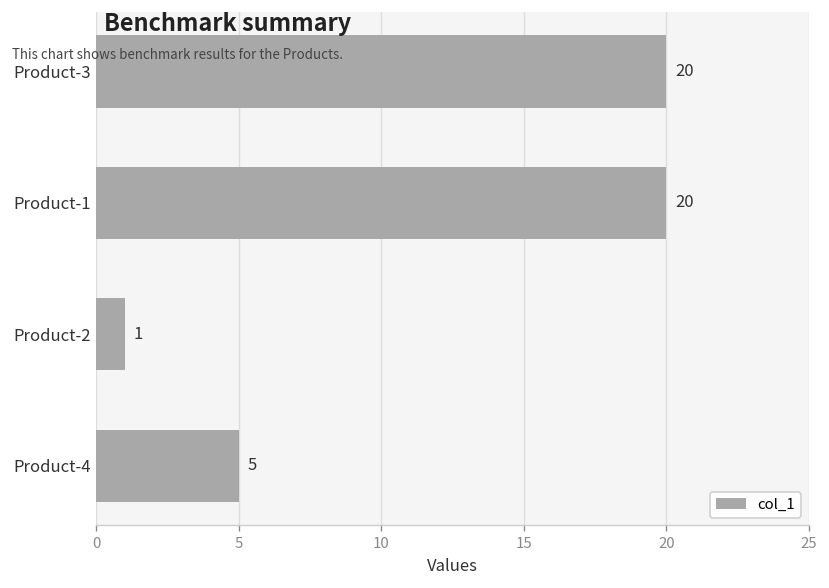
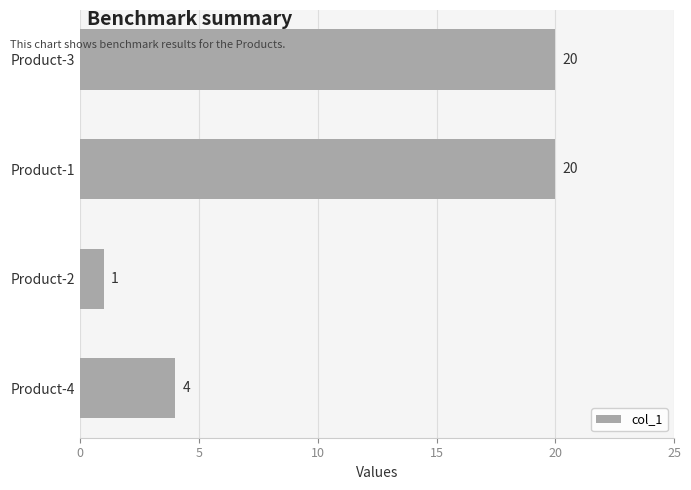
  {
    "Product-3": 20,
    "Product-1": 20,
    "Product-2": 1,
-   "Product-4": 5
+   "Product-4": 4
  }
